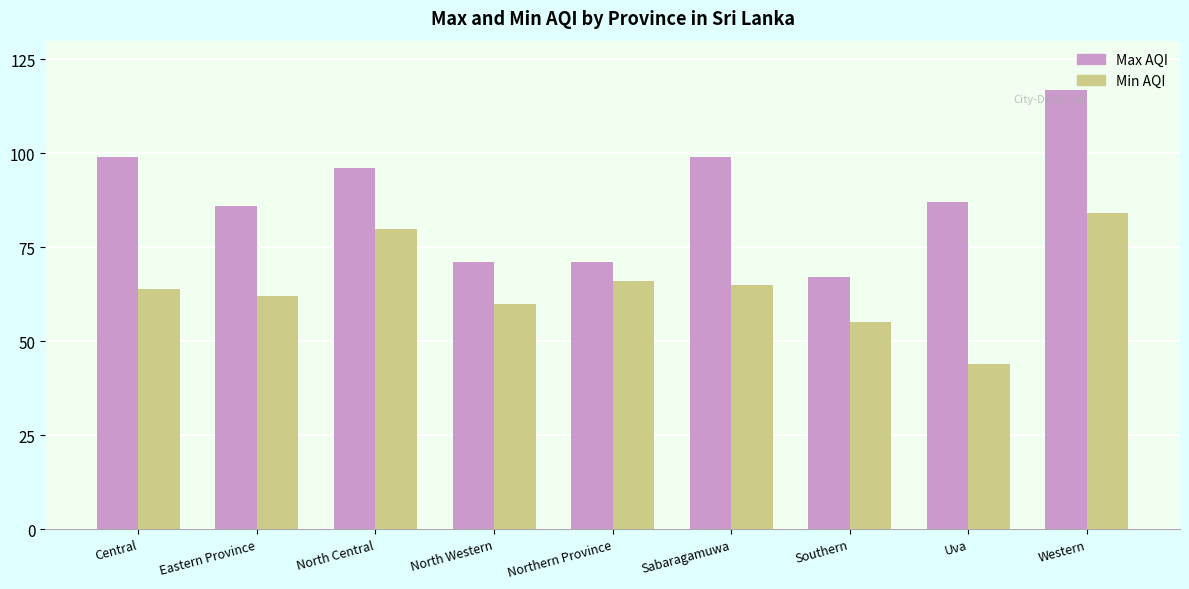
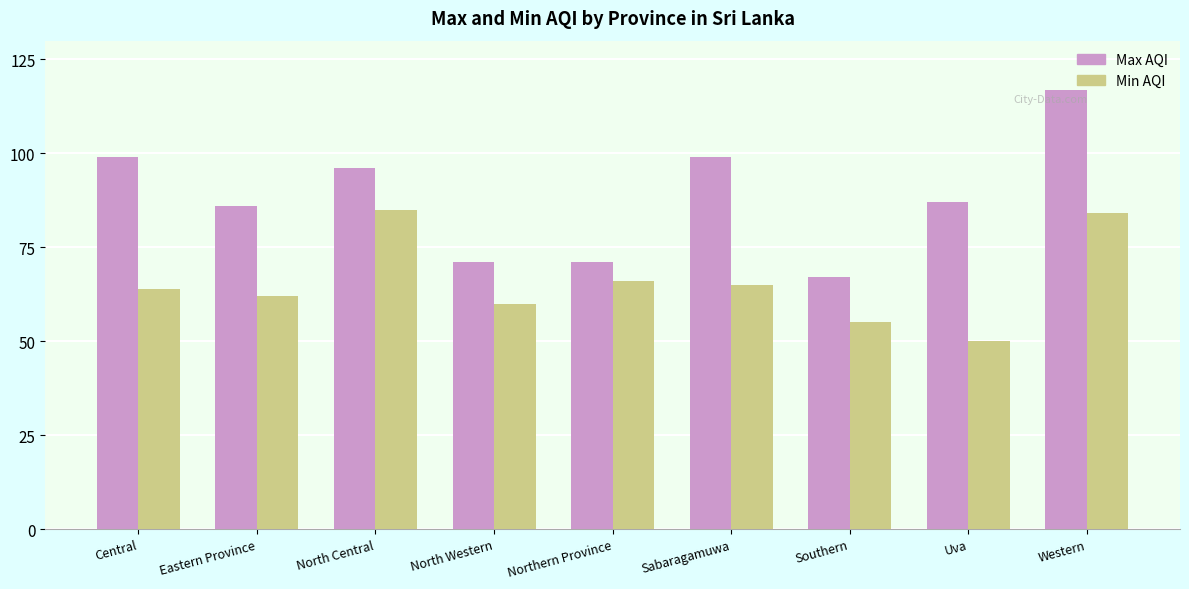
  {
    "Max AQI": {
      "Central": 99,
      "Eastern Province": 86,
      "North Central": 96,
      "North Western": 71,
      "Northern Province": 71,
      "Sabaragamuwa": 99,
      "Southern": 67,
      "Uva": 87,
      "Western": 117
    },
    "Min AQI": {
      "Central": 64,
      "Eastern Province": 62,
-     "North Central": 80,
+     "North Central": 85,
      "North Western": 60,
      "Northern Province": 66,
      "Sabaragamuwa": 65,
      "Southern": 55,
-     "Uva": 44,
+     "Uva": 50,
      "Western": 84
    }
  }
